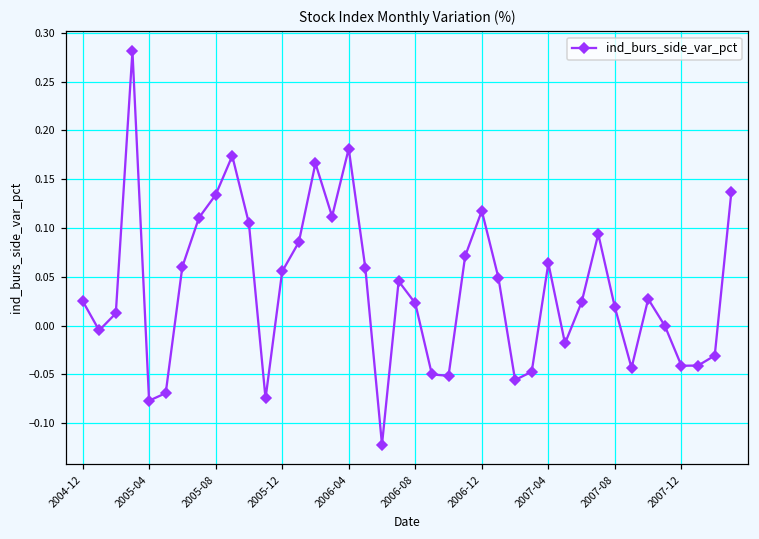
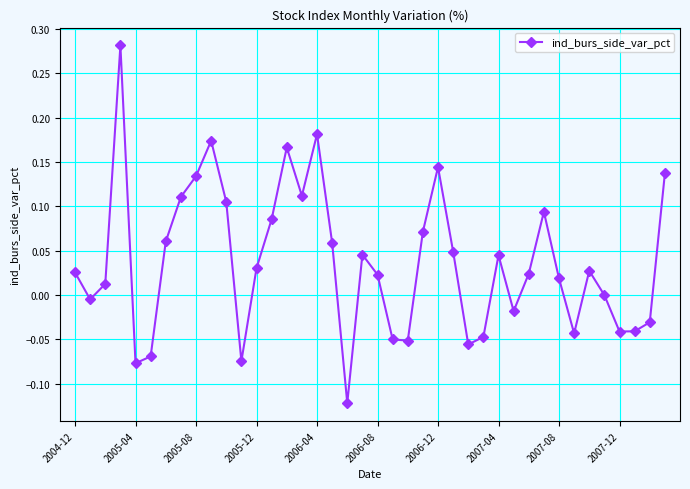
  {
    "2004-12": 0.03,
    "2005-04": -0.08,
    "2005-08": 0.13,
-   "2005-12": 0.06,
+   "2005-12": 0.03,
    "2006-04": 0.18,
    "2006-08": 0.02,
-   "2006-12": 0.12,
-   "2007-04": 0.06,
+   "2006-12": 0.14,
+   "2007-04": 0.04,
    "2007-08": 0.02,
    "2007-12": -0.04
  }
